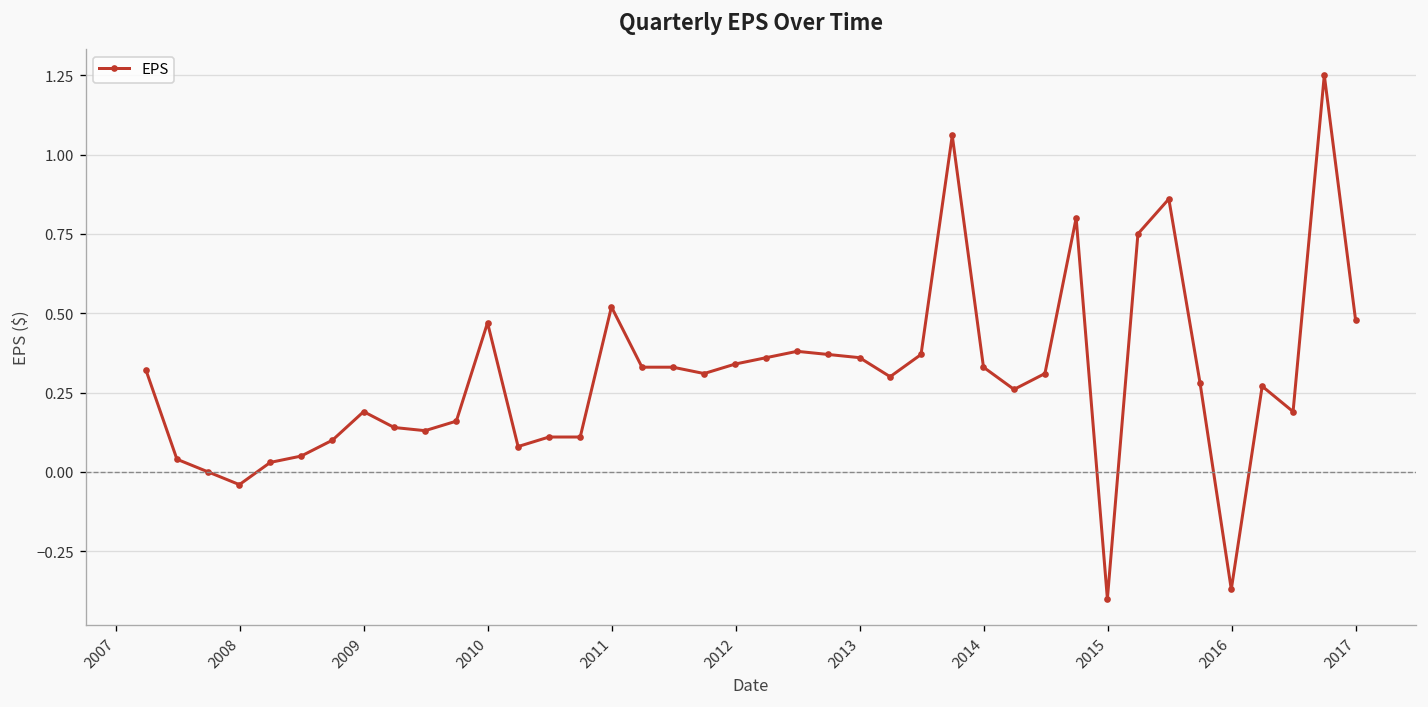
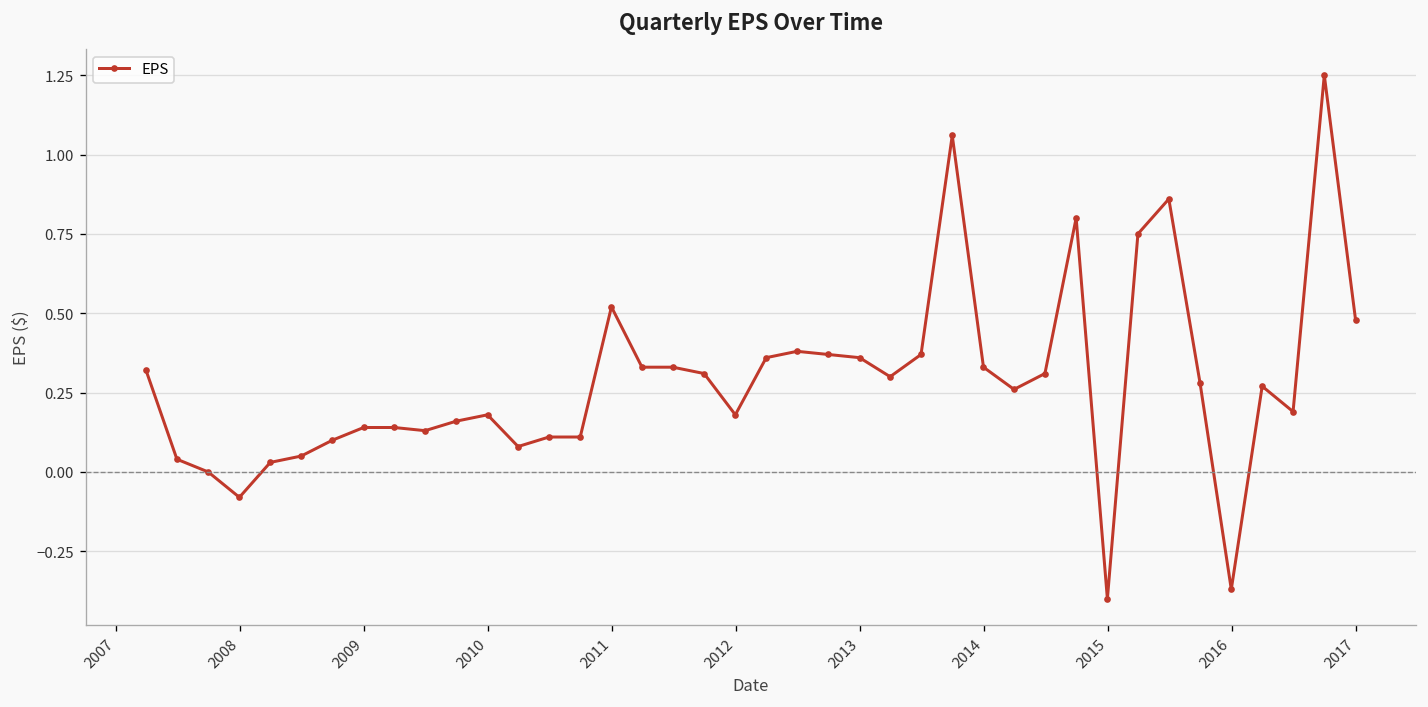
  {
-   "2008": -0.04,
-   "2009": 0.19,
-   "2010": 0.47,
+   "2008": -0.08,
+   "2009": 0.14,
+   "2010": 0.18,
    "2011": 0.52,
-   "2012": 0.34,
+   "2012": 0.18,
    "2013": 0.36,
    "2014": 0.33,
    "2015": -0.40,
    "2016": -0.37,
    "2017": 0.48
  }
